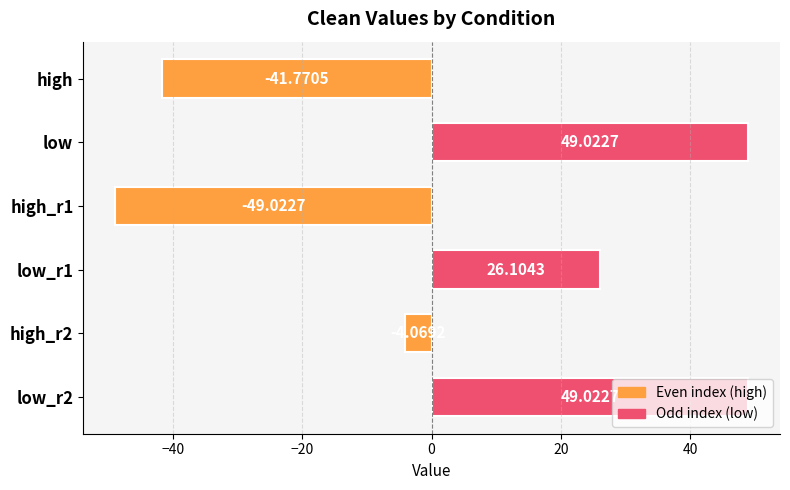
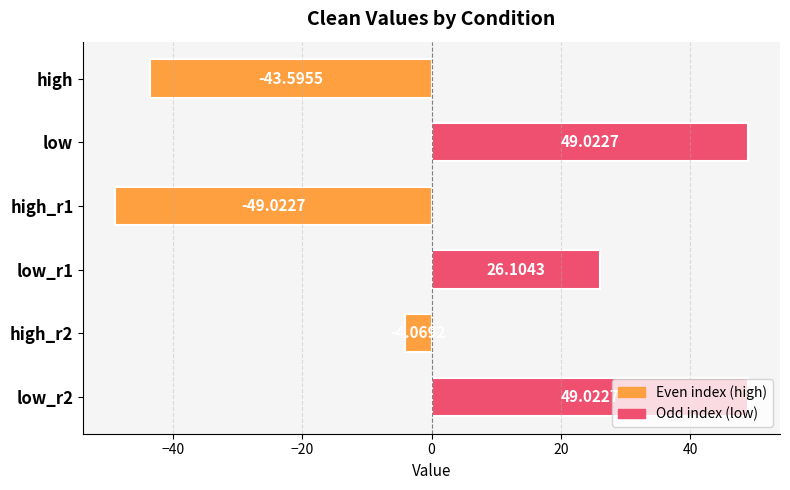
  {
-   "high": -41.7705,
+   "high": -43.5955,
    "low": 49.0227,
    "high_r1": -49.0227,
    "low_r1": 26.1043
  }
